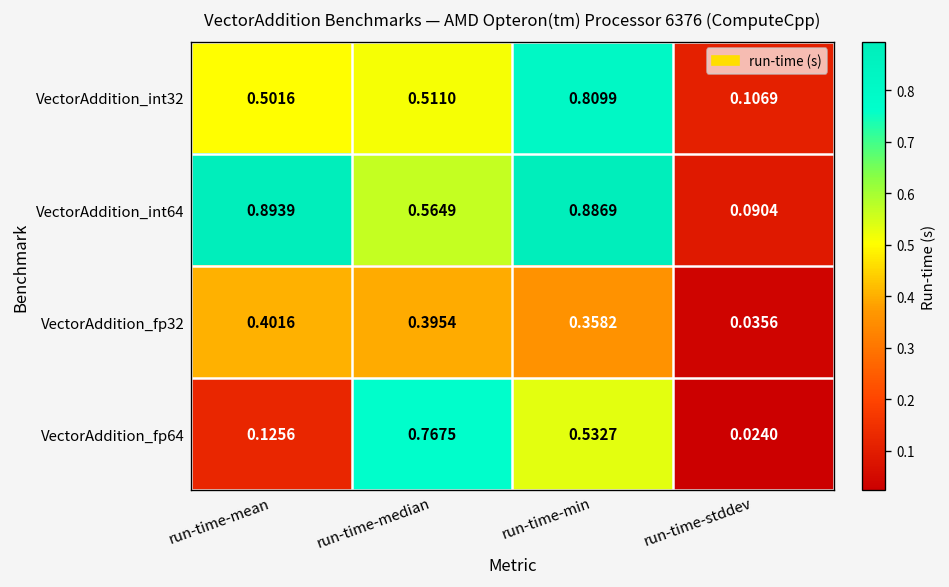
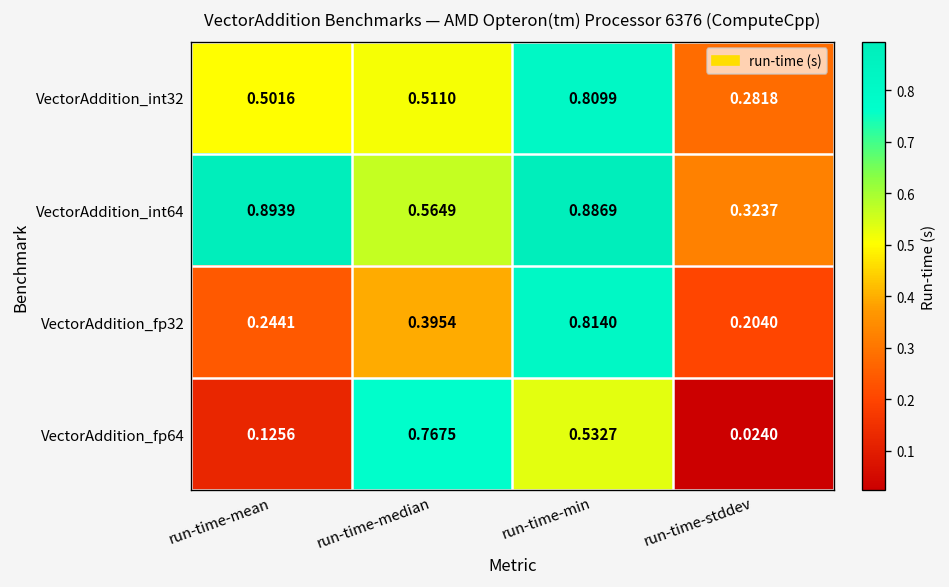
  {
    "VectorAddition_int32": {
      "run-time-mean": 0.5016,
      "run-time-median": 0.5110,
      "run-time-min": 0.8099,
-     "run-time-stddev": 0.1069
+     "run-time-stddev": 0.2818
    },
    "VectorAddition_int64": {
      "run-time-mean": 0.8939,
      "run-time-median": 0.5649,
      "run-time-min": 0.8869,
-     "run-time-stddev": 0.0904
+     "run-time-stddev": 0.3237
    },
    "VectorAddition_fp32": {
-     "run-time-mean": 0.4016,
+     "run-time-mean": 0.2441,
      "run-time-median": 0.3954,
-     "run-time-min": 0.3582,
-     "run-time-stddev": 0.0356
+     "run-time-min": 0.8140,
+     "run-time-stddev": 0.2040
    },
    "VectorAddition_fp64": {
      "run-time-mean": 0.1256,
      "run-time-median": 0.7675,
      "run-time-min": 0.5327,
      "run-time-stddev": 0.0240
    }
  }
